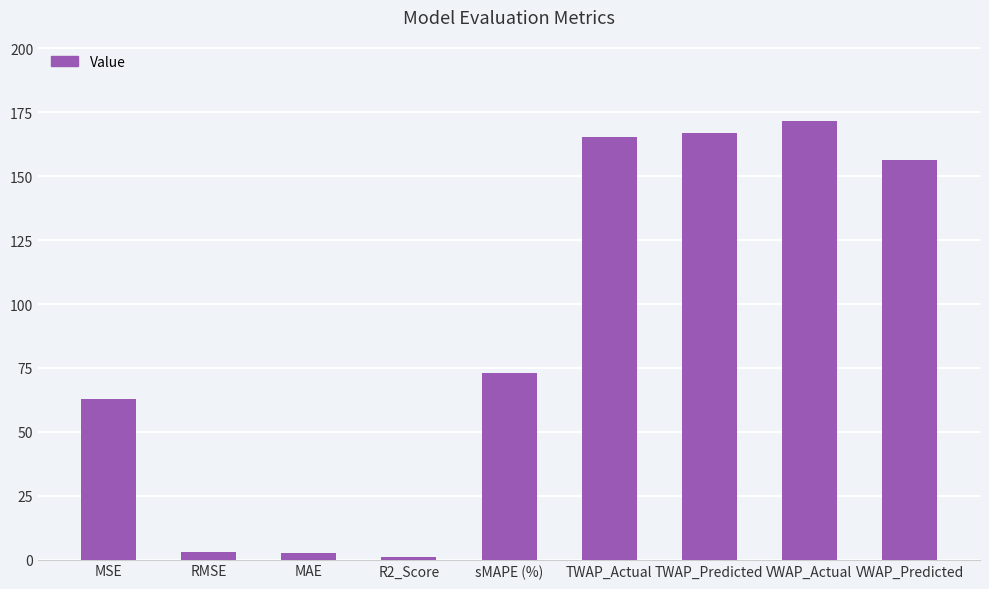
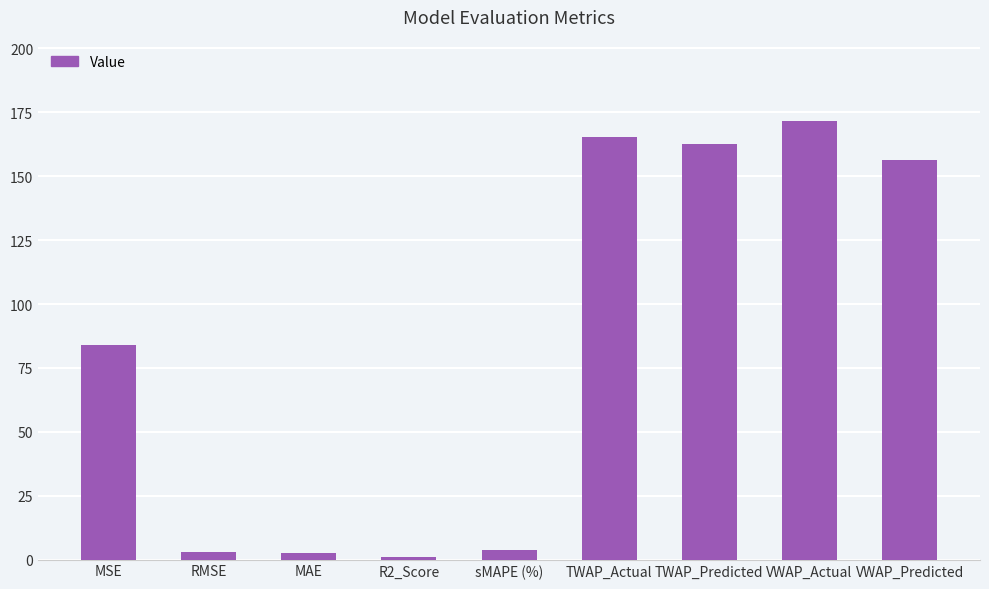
  {
-   "MSE": 63,
+   "MSE": 84,
    "RMSE": 3,
    "MAE": 3,
-   "sMAPE (%)": 73,
+   "sMAPE (%)": 4,
    "TWAP_Actual": 165,
-   "TWAP_Predicted": 167,
+   "TWAP_Predicted": 163,
    "VWAP_Actual": 171,
    "VWAP_Predicted": 156
  }
